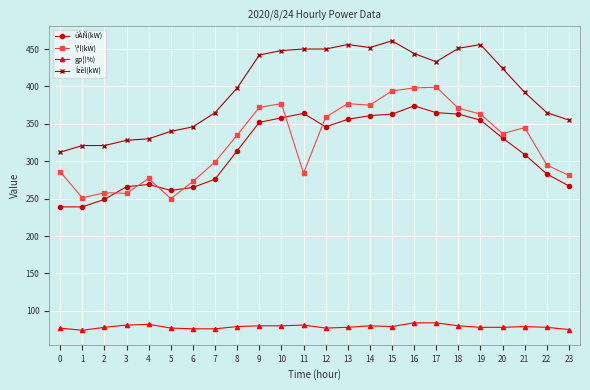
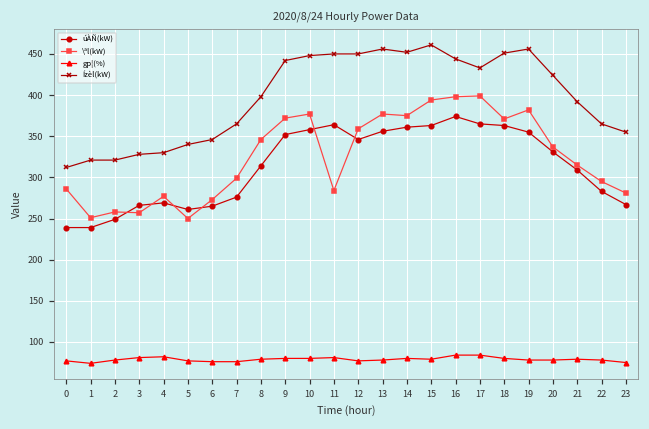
  {
    "\\ªl(kW)": {
      "0": 290,
      "1": 250,
      "2": 260,
      "3": 260,
      "4": 280,
      "5": 250,
      "6": 270,
      "7": 300,
-     "8": 340,
+     "8": 350,
      "9": 370,
      "10": 380,
      "11": 280,
      "12": 360,
      "13": 380,
      "14": 380,
      "15": 390,
      "16": 400,
      "17": 400,
      "18": 370,
-     "19": 360,
+     "19": 380,
      "20": 340,
-     "21": 350,
+     "21": 320,
      "22": 300,
      "23": 280
    }
  }
